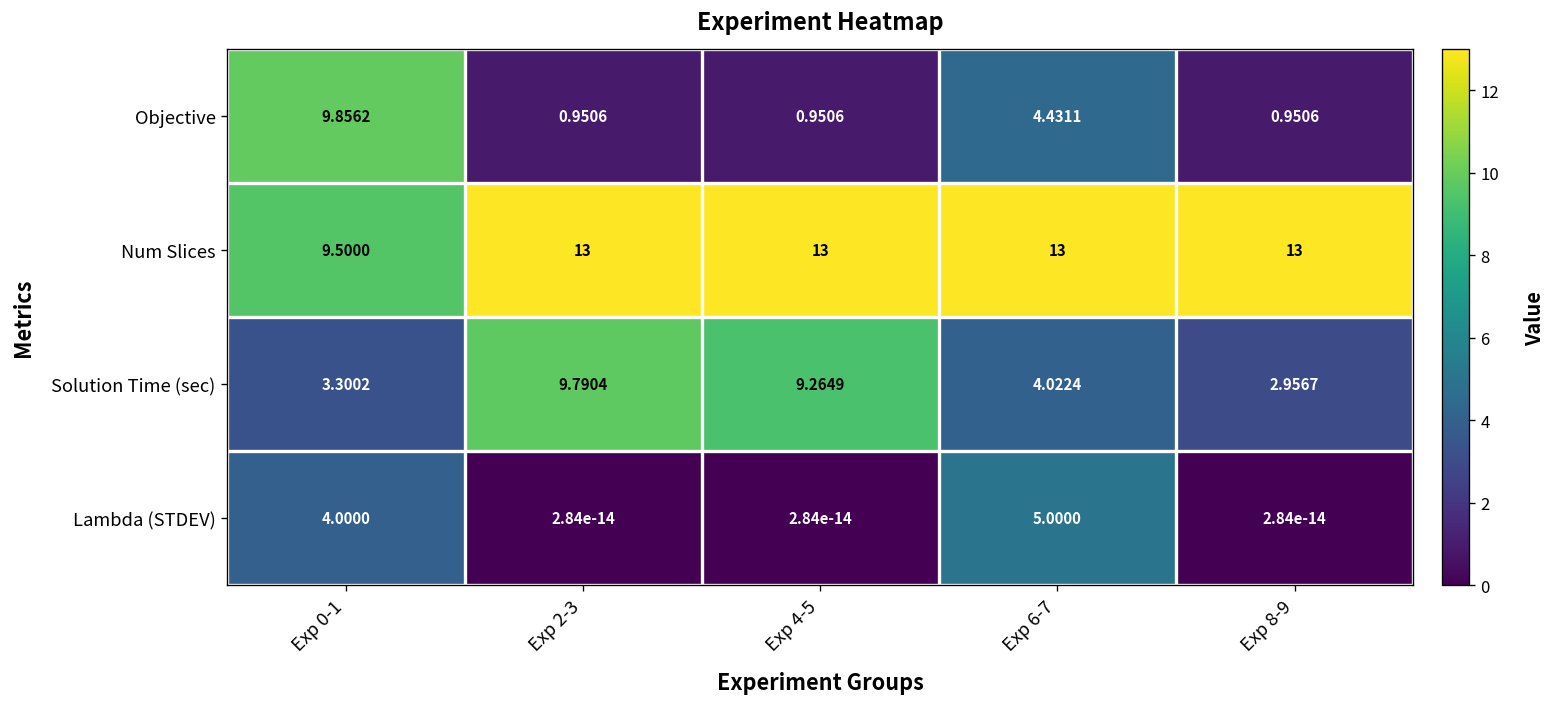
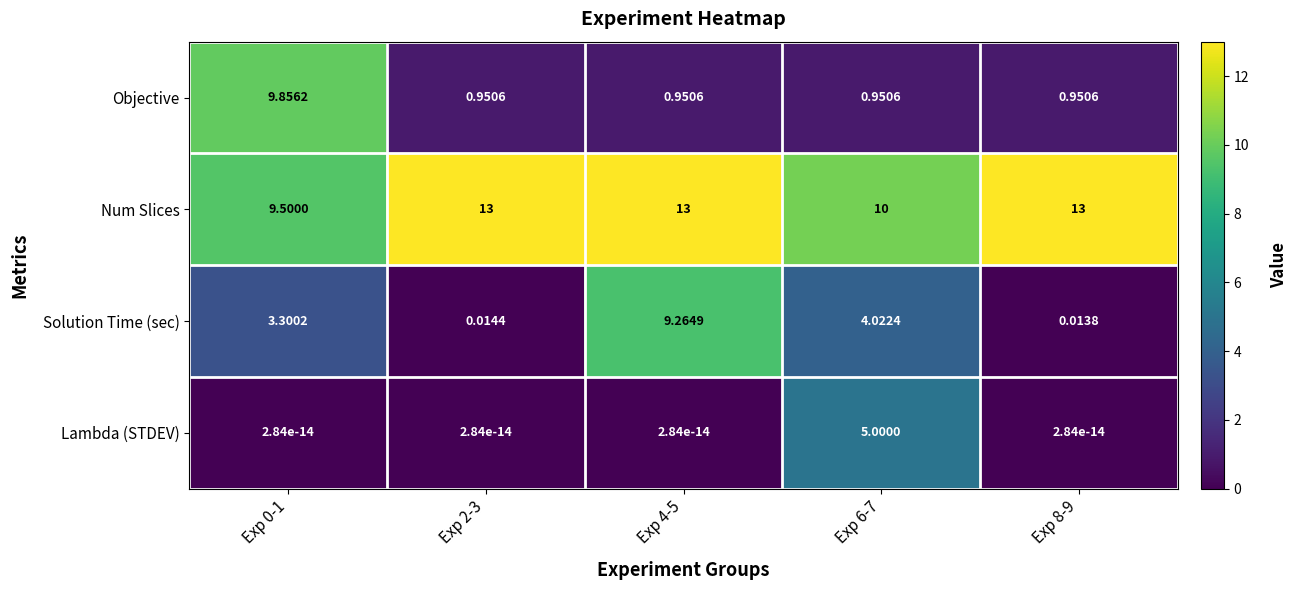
  {
    "Objective": {
      "Exp 0-1": "9.8562",
      "Exp 2-3": "0.9506",
      "Exp 4-5": "0.9506",
-     "Exp 6-7": "4.4311",
+     "Exp 6-7": "0.9506",
      "Exp 8-9": "0.9506"
    },
    "Num Slices": {
      "Exp 0-1": "9.5000",
      "Exp 2-3": "13",
      "Exp 4-5": "13",
-     "Exp 6-7": "13",
+     "Exp 6-7": "10",
      "Exp 8-9": "13"
    },
    "Solution Time (sec)": {
      "Exp 0-1": "3.3002",
-     "Exp 2-3": "9.7904",
+     "Exp 2-3": "0.0144",
      "Exp 4-5": "9.2649",
      "Exp 6-7": "4.0224",
-     "Exp 8-9": "2.9567"
+     "Exp 8-9": "0.0138"
    },
    "Lambda (STDEV)": {
-     "Exp 0-1": "4.0000",
+     "Exp 0-1": "2.84e-14",
      "Exp 2-3": "2.84e-14",
      "Exp 4-5": "2.84e-14",
      "Exp 6-7": "5.0000",
      "Exp 8-9": "2.84e-14"
    }
  }
